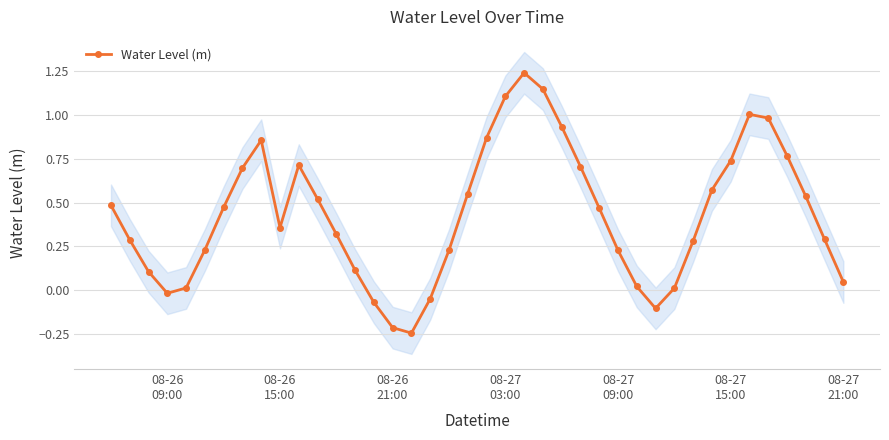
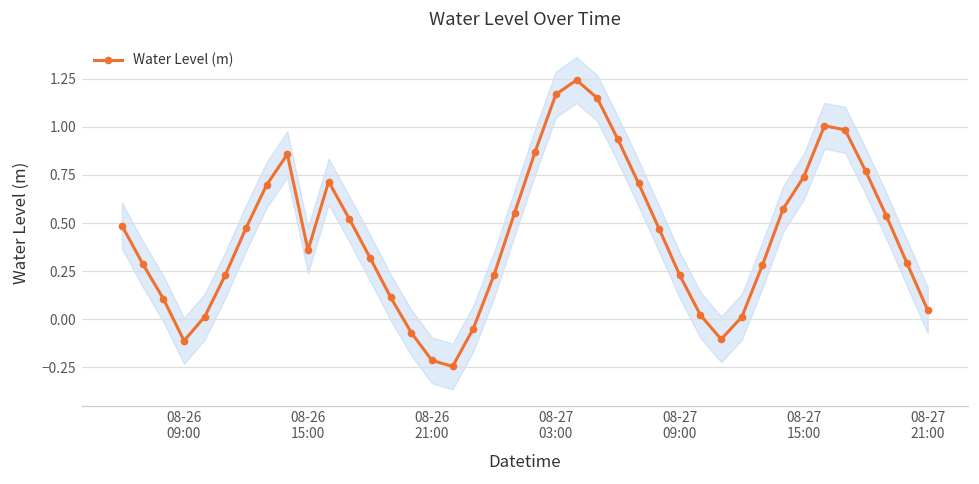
  {
    "Water Level (m)": {
-     "08-26 09:00": -0.02,
+     "08-26 09:00": -0.11,
      "08-26 15:00": 0.36,
      "08-26 21:00": -0.21,
-     "08-27 03:00": 1.11,
+     "08-27 03:00": 1.17,
      "08-27 09:00": 0.23,
      "08-27 15:00": 0.74,
      "08-27 21:00": 0.05
    }
  }
